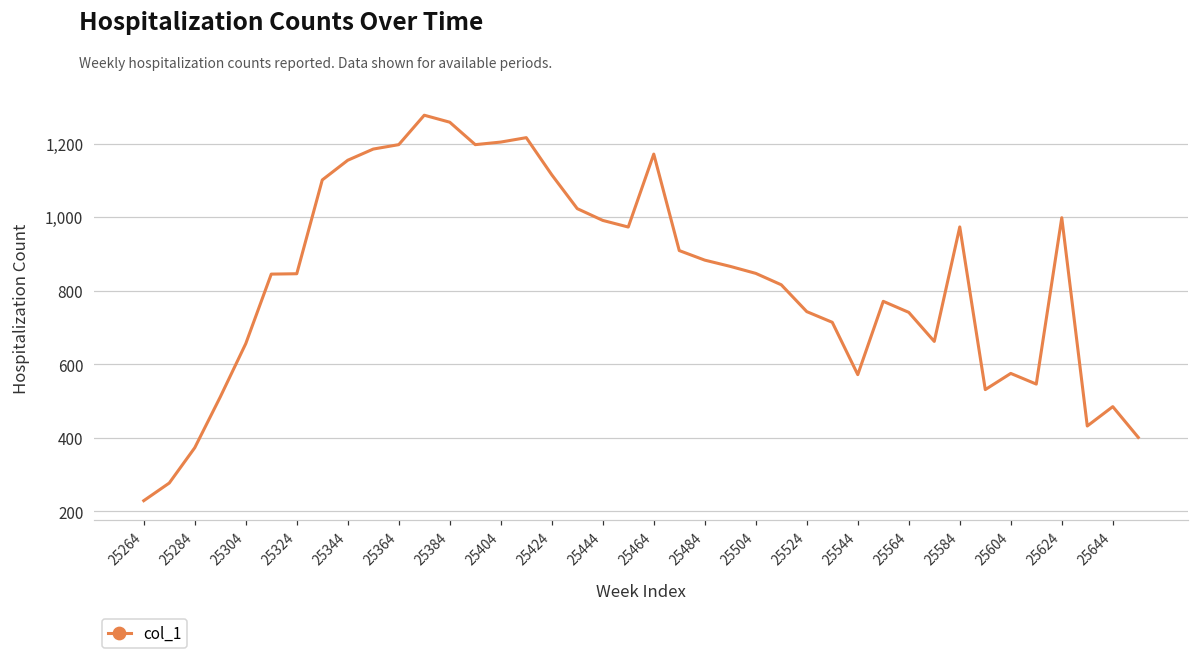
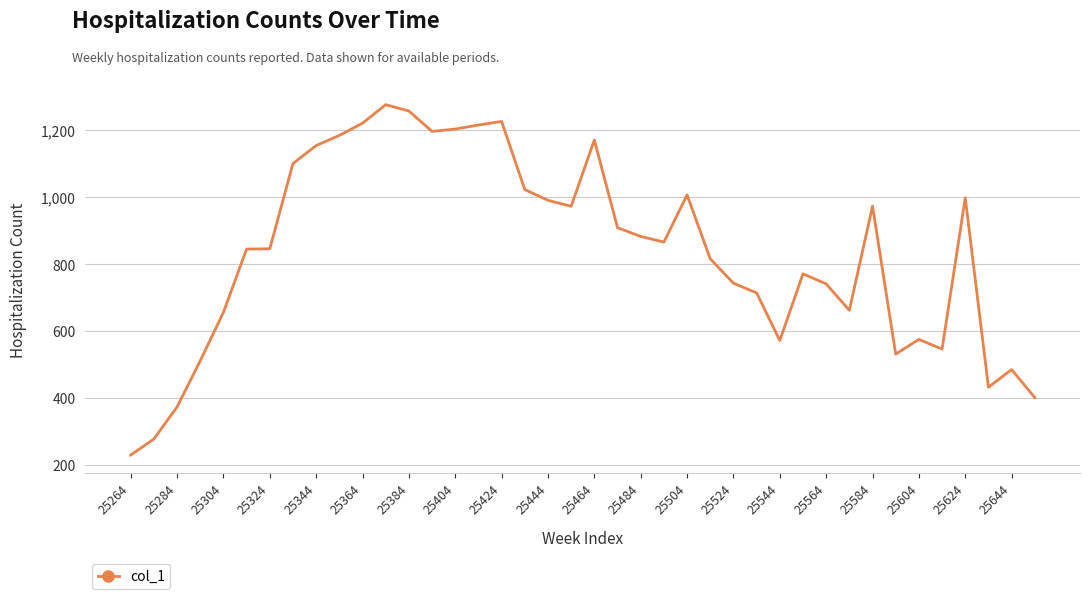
  {
    "25264": "230",
    "25284": "370",
    "25304": "660",
    "25324": "850",
    "25344": "1,150",
-   "25364": "1,200",
+   "25364": "1,220",
    "25384": "1,260",
    "25404": "1,200",
-   "25424": "1,120",
+   "25424": "1,230",
    "25444": "990",
    "25464": "1,170",
    "25484": "880",
-   "25504": "850",
+   "25504": "1,010",
    "25524": "740",
    "25544": "570",
    "25564": "740",
    "25584": "970",
    "25604": "580",
    "25624": "1,000",
    "25644": "480"
  }
